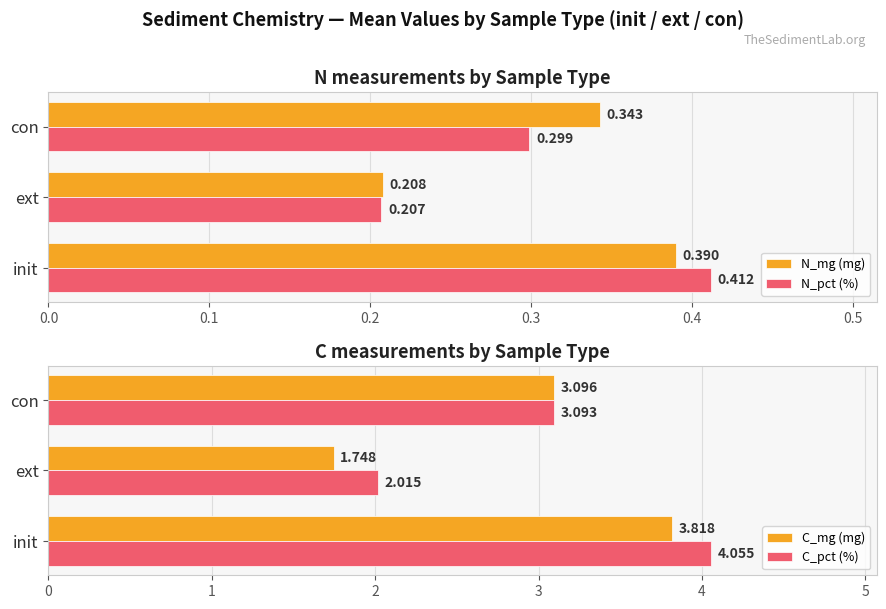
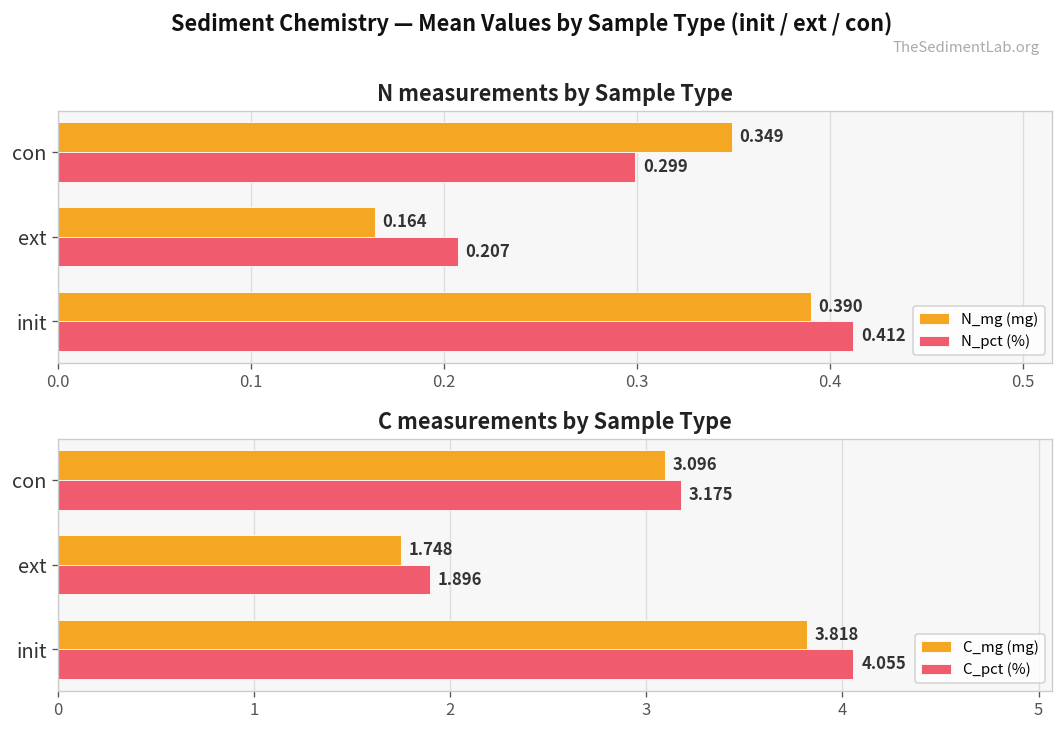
  {
    "N measurements by Sample Type": {
      "N_mg (mg)": {
-       "con": 0.343,
-       "ext": 0.208,
+       "con": 0.349,
+       "ext": 0.164,
        "init": 0.390
      },
      "N_pct (%)": {
        "con": 0.299,
        "ext": 0.207,
        "init": 0.412
      }
    },
    "C measurements by Sample Type": {
      "C_mg (mg)": {
        "con": 3.096,
        "ext": 1.748,
        "init": 3.818
      },
      "C_pct (%)": {
-       "con": 3.093,
-       "ext": 2.015,
+       "con": 3.175,
+       "ext": 1.896,
        "init": 4.055
      }
    }
  }
